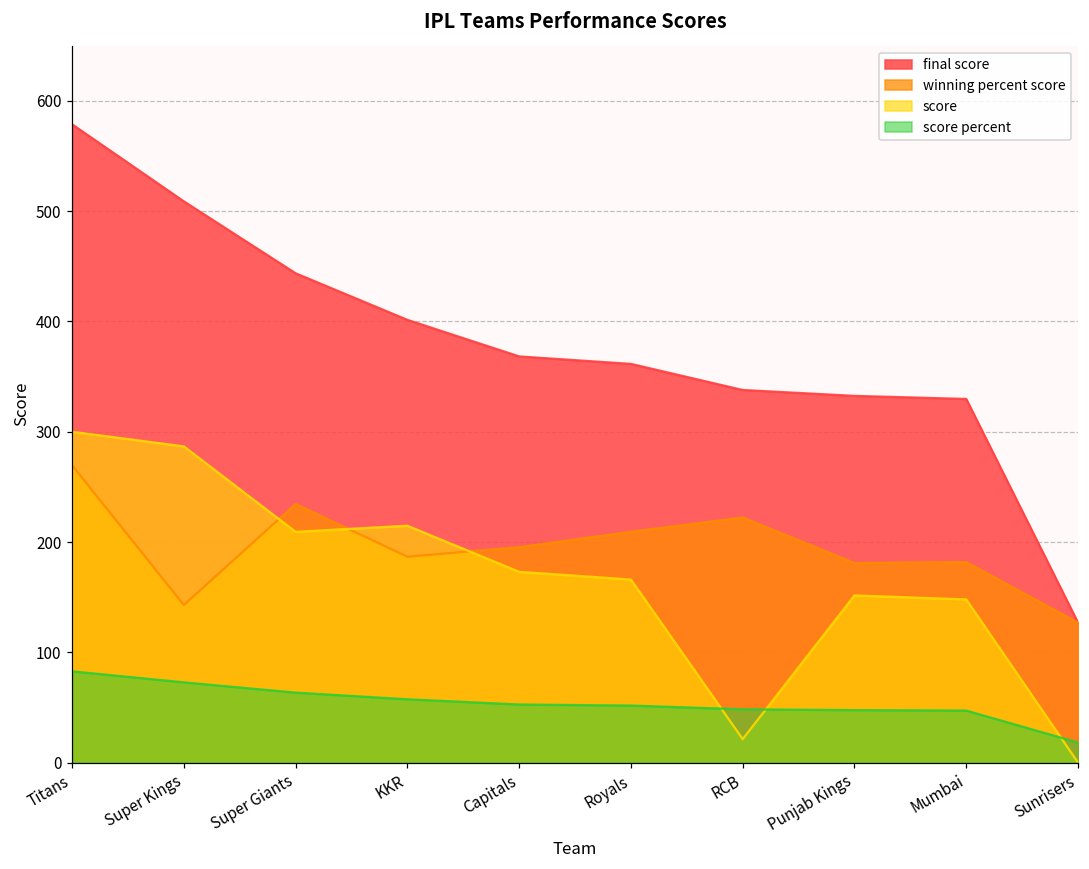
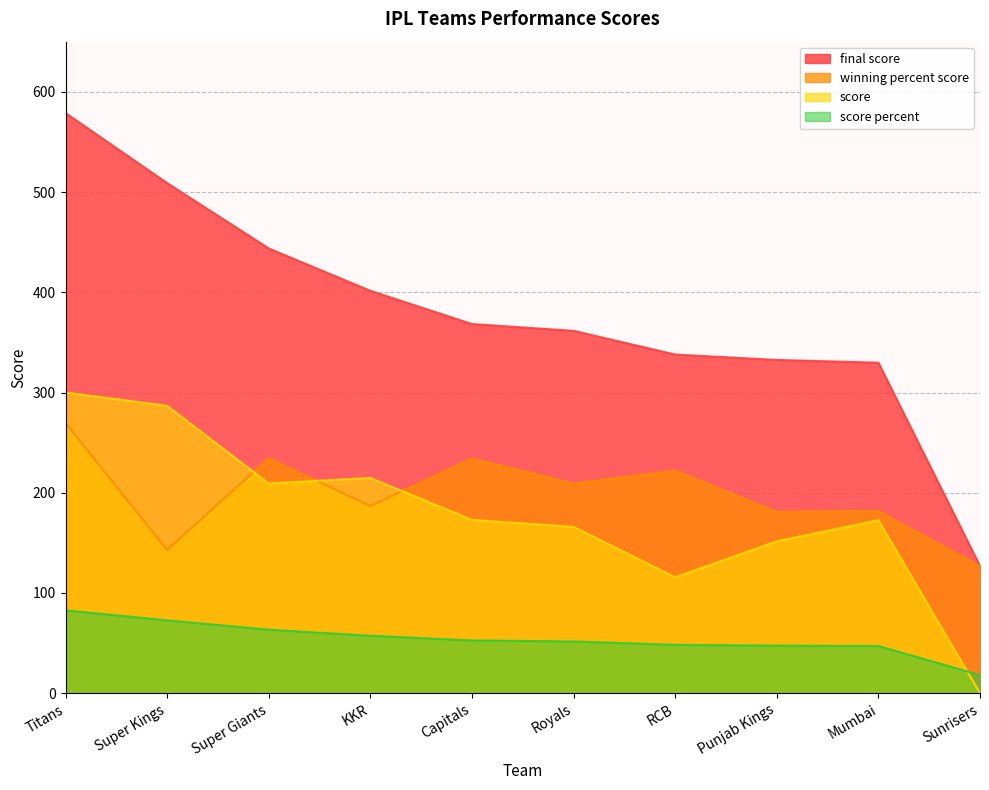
  {
    "final score": {
      "Titans": 579,
      "Super Kings": 509,
      "Super Giants": 444,
      "KKR": 401,
      "Capitals": 368,
      "Royals": 362,
      "RCB": 338,
      "Punjab Kings": 333,
      "Mumbai": 330
    },
    "winning percent score": {
      "Titans": 270,
      "Super Kings": 143,
      "Super Giants": 234,
      "KKR": 187,
-     "Capitals": 195,
+     "Capitals": 234,
      "Royals": 209,
      "RCB": 222,
      "Punjab Kings": 181,
      "Mumbai": 182
    },
    "score": {
      "Titans": 300,
      "Super Kings": 287,
      "Super Giants": 209,
      "KKR": 215,
      "Capitals": 173,
      "Royals": 166,
-     "RCB": 21,
+     "RCB": 116,
      "Punjab Kings": 152,
-     "Mumbai": 148,
+     "Mumbai": 173,
      "Sunrisers": 0
    },
    "score percent": {
      "Titans": 83,
      "Super Kings": 73,
      "Super Giants": 63,
      "KKR": 57,
      "Capitals": 53,
      "Royals": 52,
      "RCB": 48,
      "Punjab Kings": 48,
      "Mumbai": 47,
      "Sunrisers": 18
    }
  }
